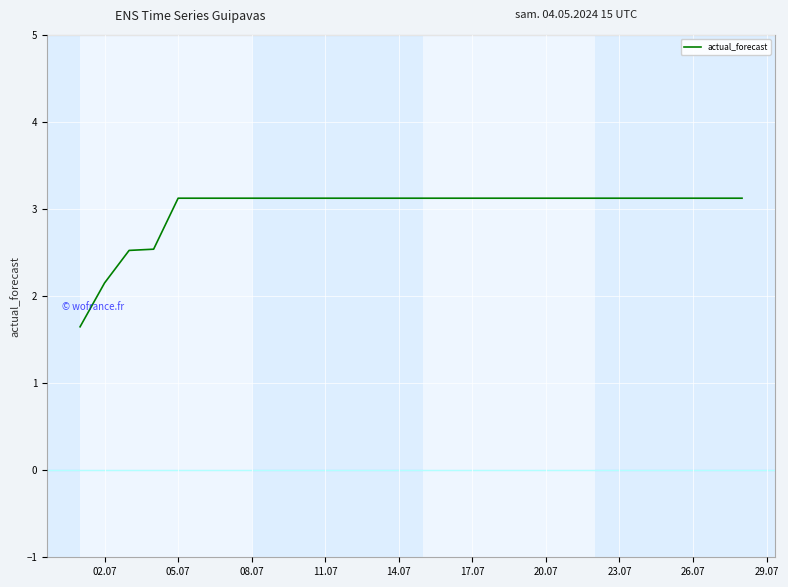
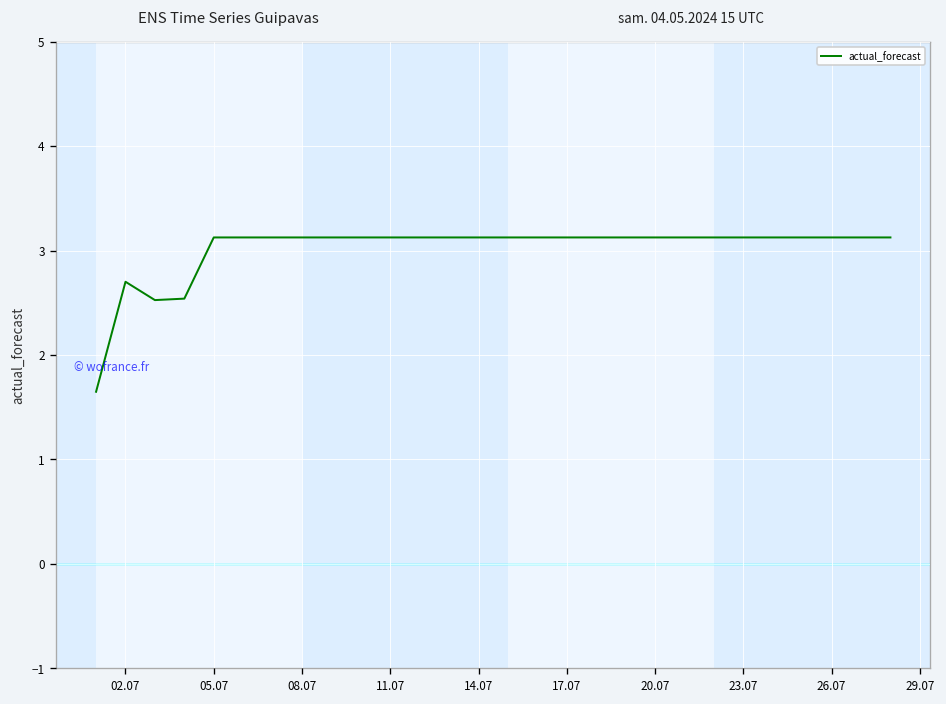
  {
-   "02.07": 2.2,
+   "02.07": 2.7,
    "05.07": 3.1,
    "08.07": 3.1,
    "11.07": 3.1,
    "14.07": 3.1,
    "17.07": 3.1,
    "20.07": 3.1,
    "23.07": 3.1,
    "26.07": 3.1
  }
